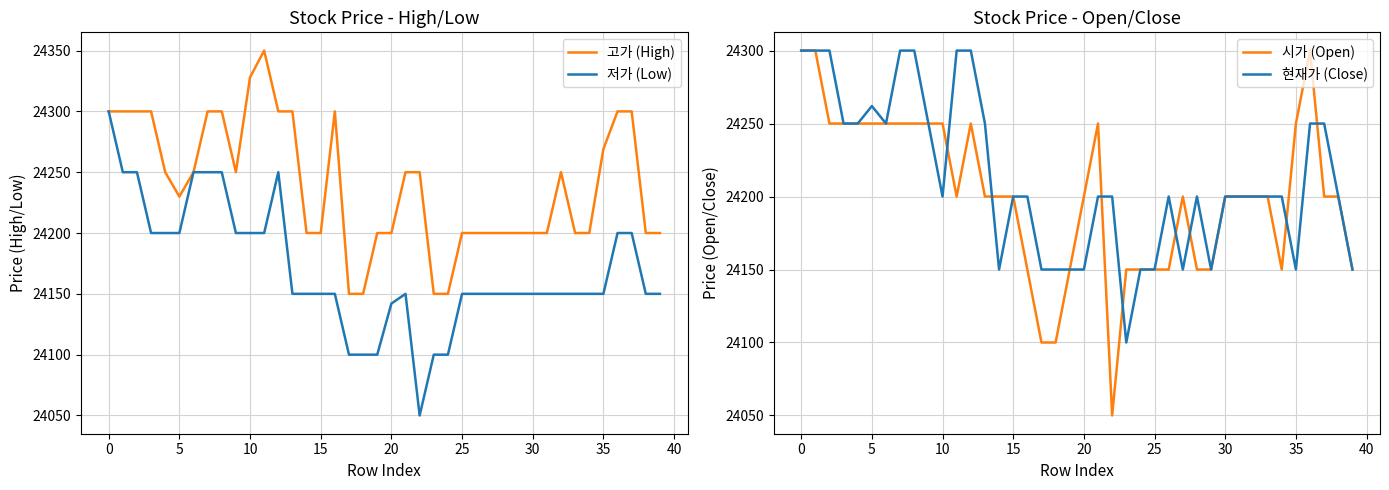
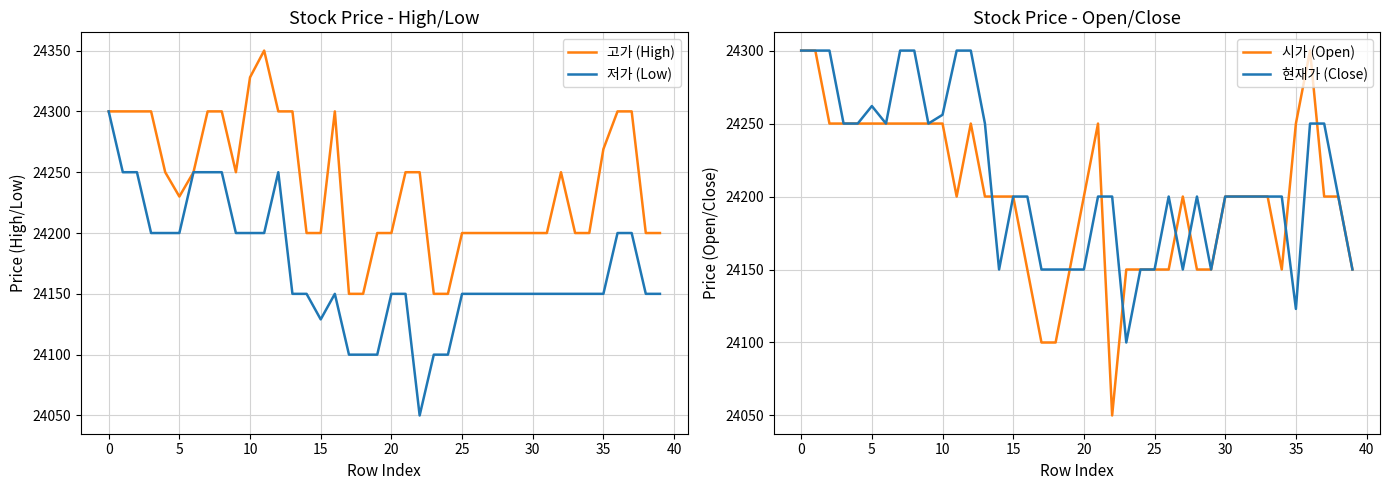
  {
    "Stock Price - High/Low": {
      "고가 (High)": {
        "5": 24230,
        "10": 24328,
        "15": 24200,
        "20": 24200,
        "25": 24200,
        "30": 24200,
        "35": 24269
      },
      "저가 (Low)": {
        "5": 24200,
        "10": 24200,
-       "15": 24150,
-       "20": 24142,
+       "15": 24129,
+       "20": 24150,
        "25": 24150,
        "30": 24150,
        "35": 24150
      }
    },
    "Stock Price - Open/Close": {
      "시가 (Open)": {
        "5": 24250,
        "10": 24250,
        "20": 24200,
        "35": 24250
      },
      "현재가 (Close)": {
        "5": 24262,
-       "10": 24200,
+       "10": 24256,
        "20": 24150,
-       "35": 24150
+       "35": 24123
      }
    }
  }
